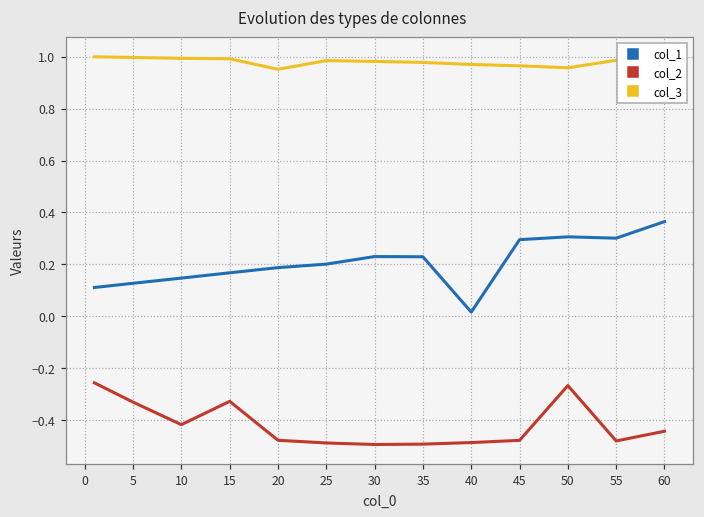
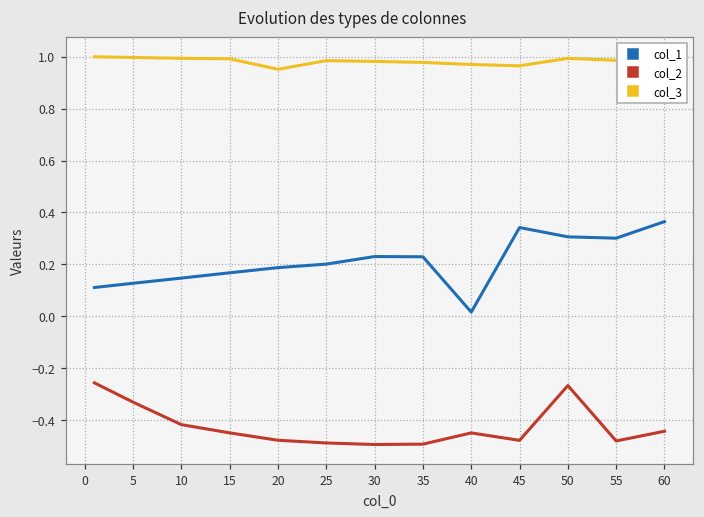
  {
    "col_1": {
      "5": 0.13,
      "10": 0.15,
      "15": 0.17,
      "20": 0.19,
      "25": 0.20,
      "30": 0.23,
      "35": 0.23,
      "40": 0.02,
-     "45": 0.30,
+     "45": 0.34,
      "50": 0.31,
      "55": 0.30,
      "60": 0.36
    },
    "col_2": {
      "5": -0.33,
      "10": -0.42,
-     "15": -0.33,
+     "15": -0.45,
      "20": -0.48,
      "25": -0.49,
      "30": -0.49,
      "35": -0.49,
-     "40": -0.49,
+     "40": -0.45,
      "45": -0.48,
      "50": -0.27,
      "55": -0.48,
      "60": -0.44
    },
    "col_3": {
      "5": 1.00,
      "10": 0.99,
      "15": 0.99,
      "20": 0.95,
      "25": 0.98,
      "30": 0.98,
      "35": 0.98,
      "40": 0.97,
      "45": 0.96,
-     "50": 0.96,
+     "50": 0.99,
      "55": 0.99
    }
  }
